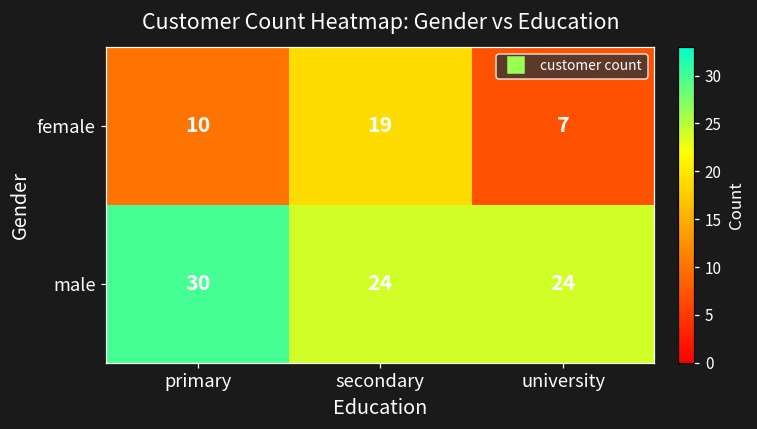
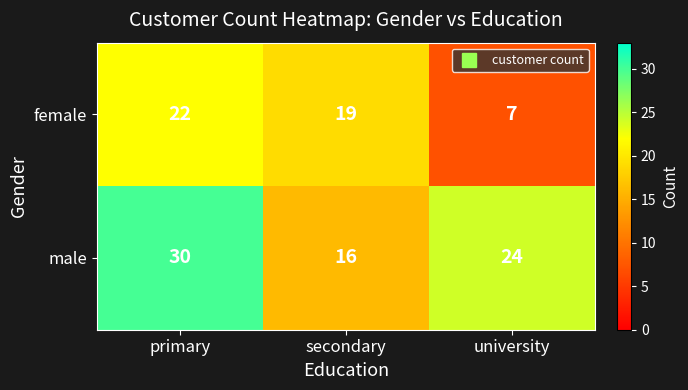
  {
    "female": {
-     "primary": 10,
+     "primary": 22,
      "secondary": 19,
      "university": 7
    },
    "male": {
      "primary": 30,
-     "secondary": 24,
+     "secondary": 16,
      "university": 24
    }
  }
